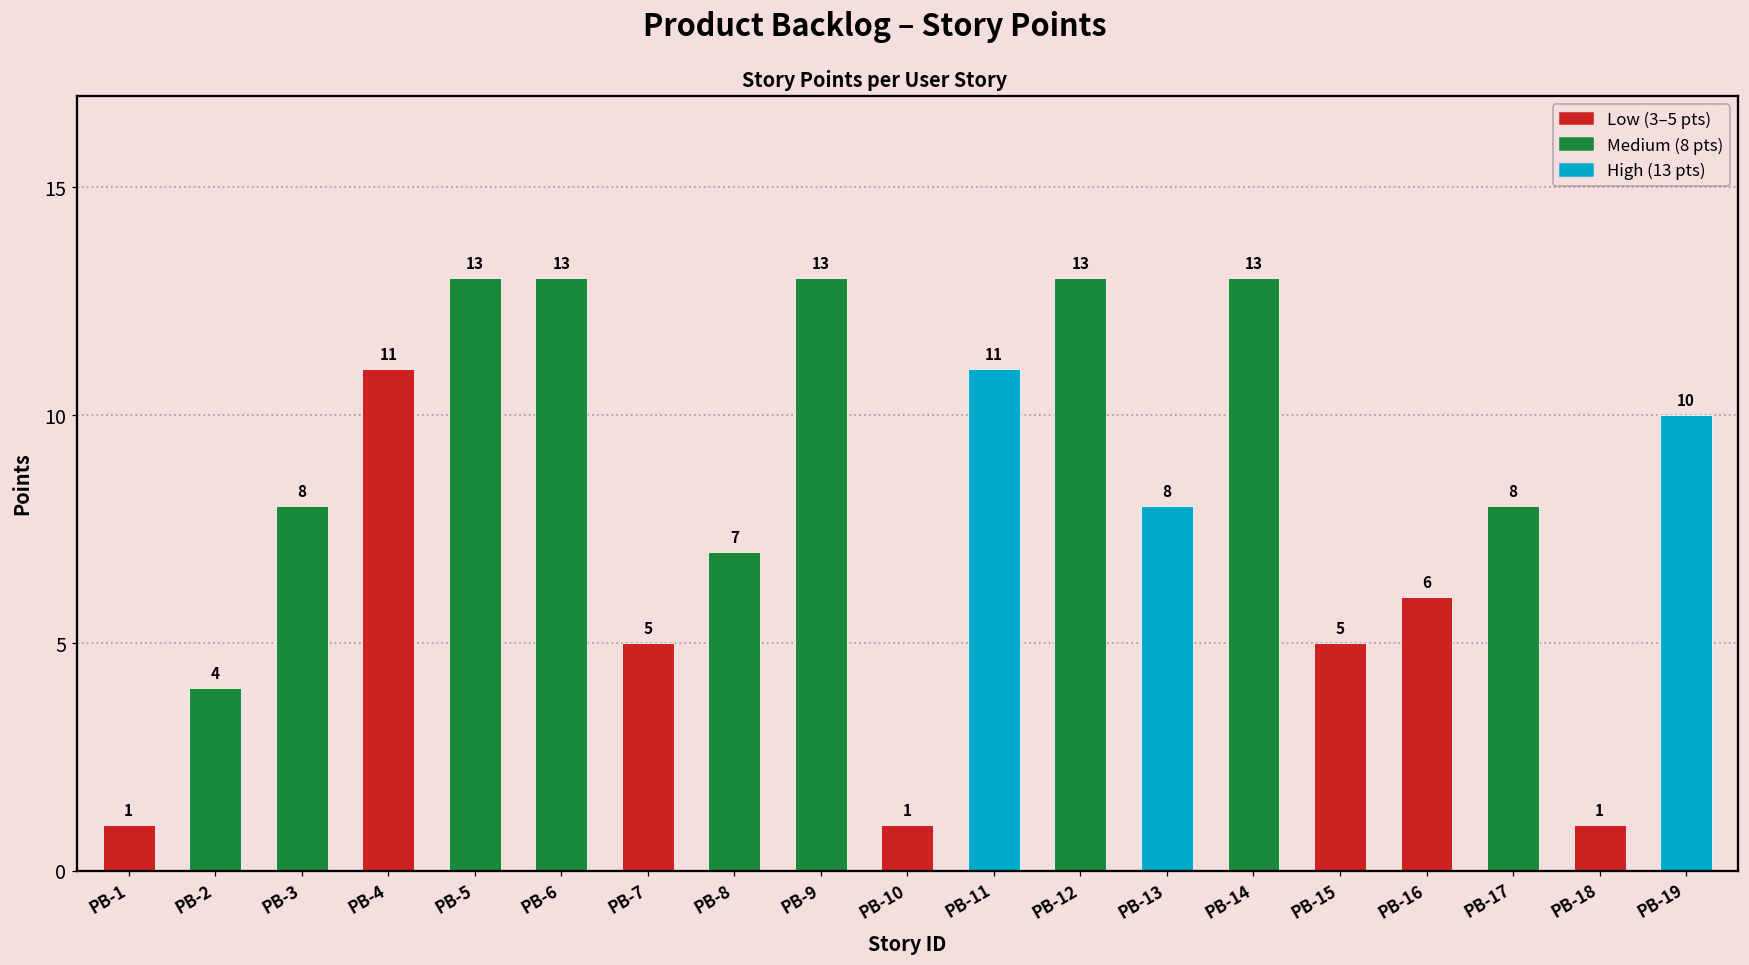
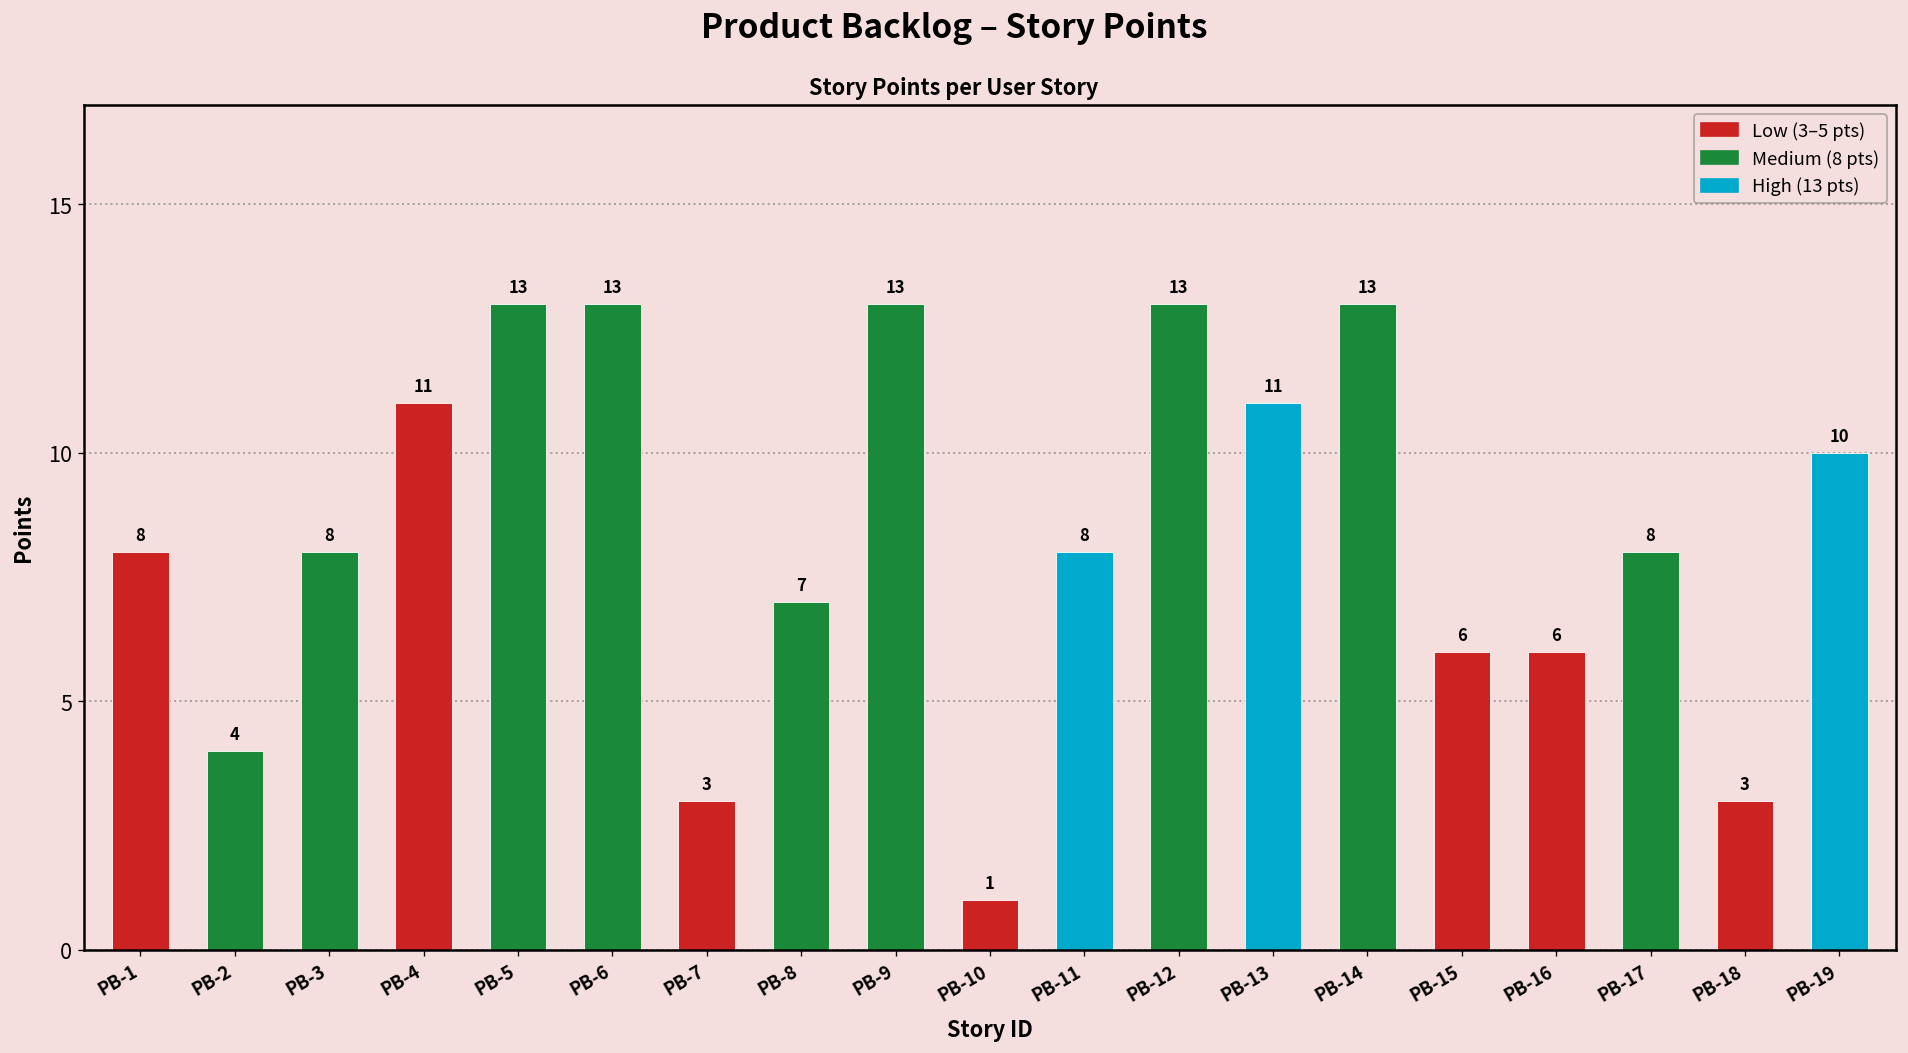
  {
-   "PB-1": 1,
+   "PB-1": 8,
    "PB-2": 4,
    "PB-3": 8,
    "PB-4": 11,
    "PB-5": 13,
    "PB-6": 13,
-   "PB-7": 5,
+   "PB-7": 3,
    "PB-8": 7,
    "PB-9": 13,
    "PB-10": 1,
-   "PB-11": 11,
+   "PB-11": 8,
    "PB-12": 13,
-   "PB-13": 8,
+   "PB-13": 11,
    "PB-14": 13,
-   "PB-15": 5,
+   "PB-15": 6,
    "PB-16": 6,
    "PB-17": 8,
-   "PB-18": 1,
+   "PB-18": 3,
    "PB-19": 10
  }
